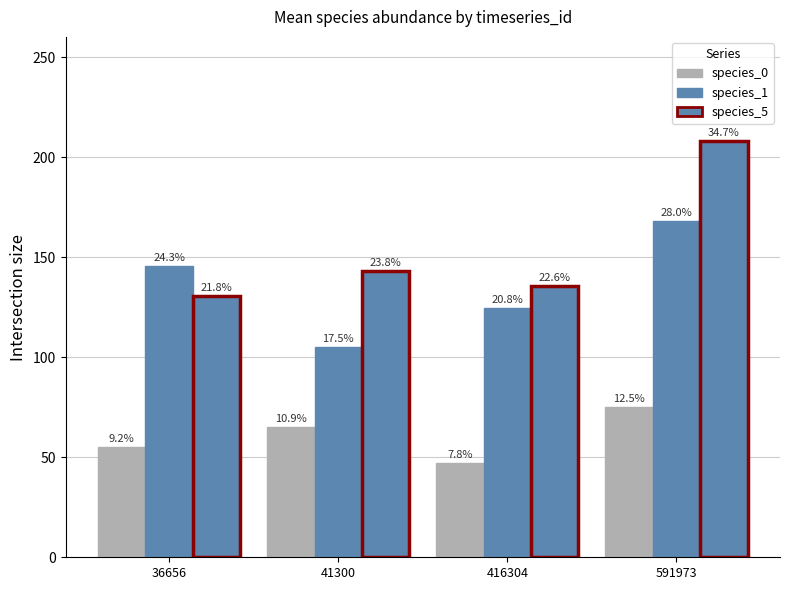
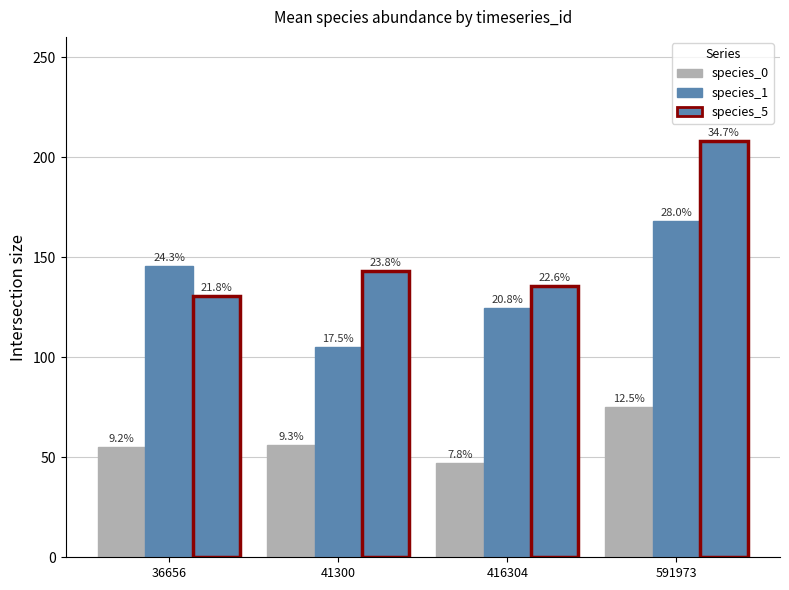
  {
    "species_0": {
-     "41300": "10.9%"
+     "41300": "9.3%"
    }
  }
